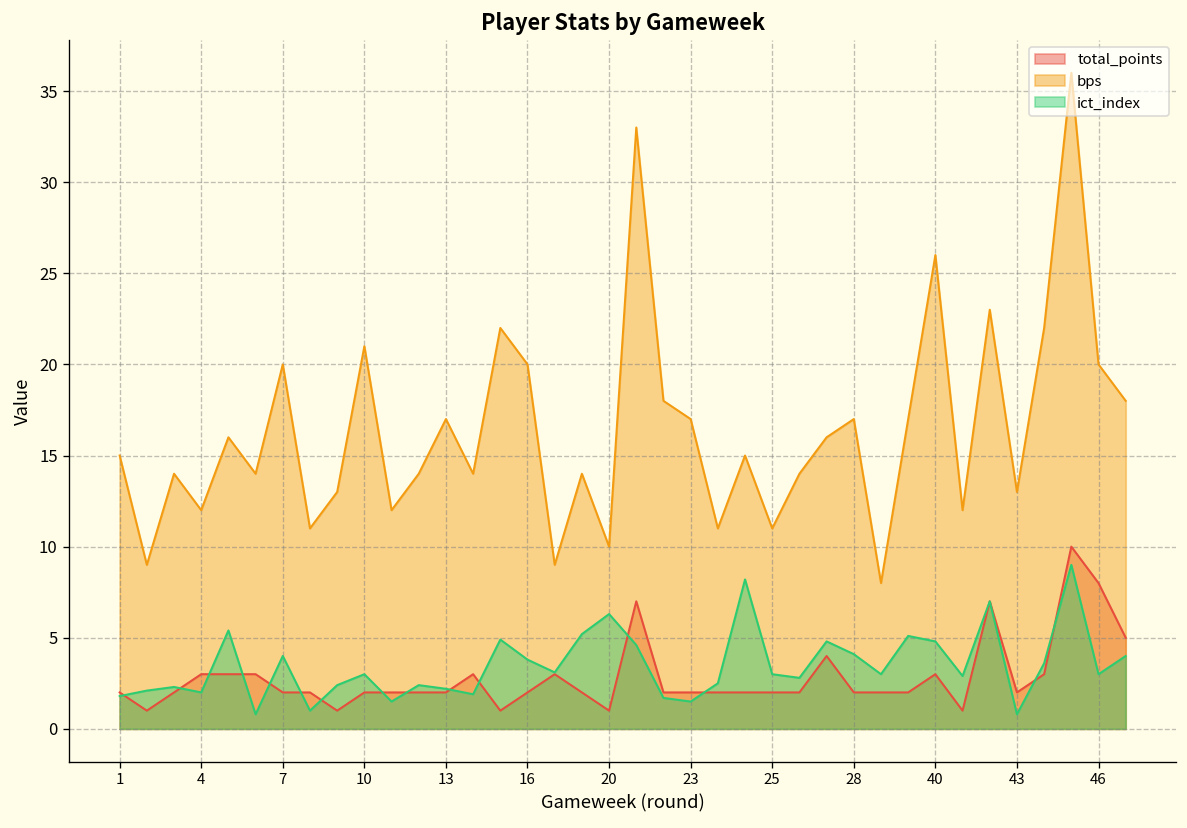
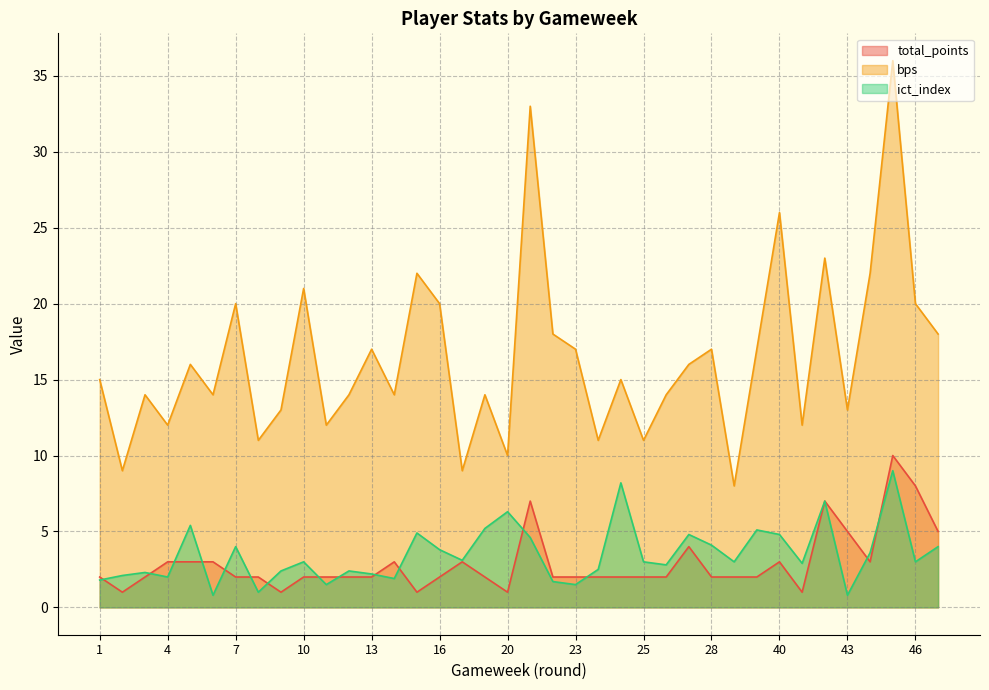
  {
    "total_points": {
      "40": 3,
-     "43": 2,
+     "43": 5,
      "46": 8
    },
    "bps": {
      "40": 26,
      "43": 13,
      "46": 20
    },
    "ict_index": {
      "40": 4.8,
      "43": 0.8,
      "46": 3
    }
  }
